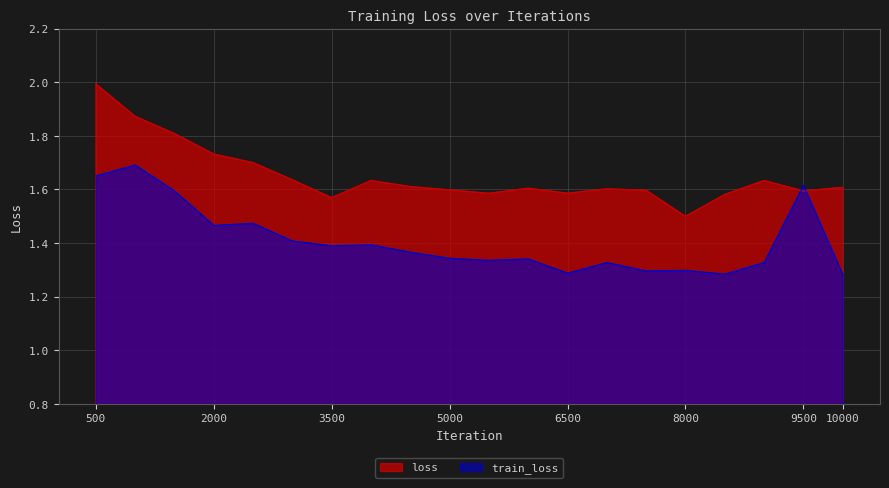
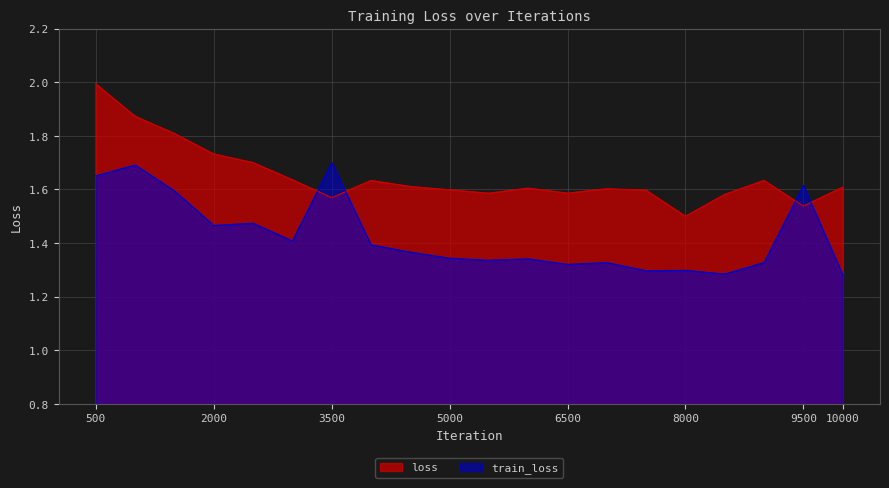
  {
    "loss": {
      "500": 1.99,
      "2000": 1.73,
      "3500": 1.57,
      "5000": 1.60,
      "6500": 1.59,
      "8000": 1.50,
-     "9500": 1.59,
+     "9500": 1.54,
      "10000": 1.60
    },
    "train_loss": {
      "500": 1.65,
      "2000": 1.47,
-     "3500": 1.39,
+     "3500": 1.70,
      "5000": 1.34,
-     "6500": 1.29,
+     "6500": 1.32,
      "8000": 1.30,
      "9500": 1.62,
      "10000": 1.28
    }
  }
